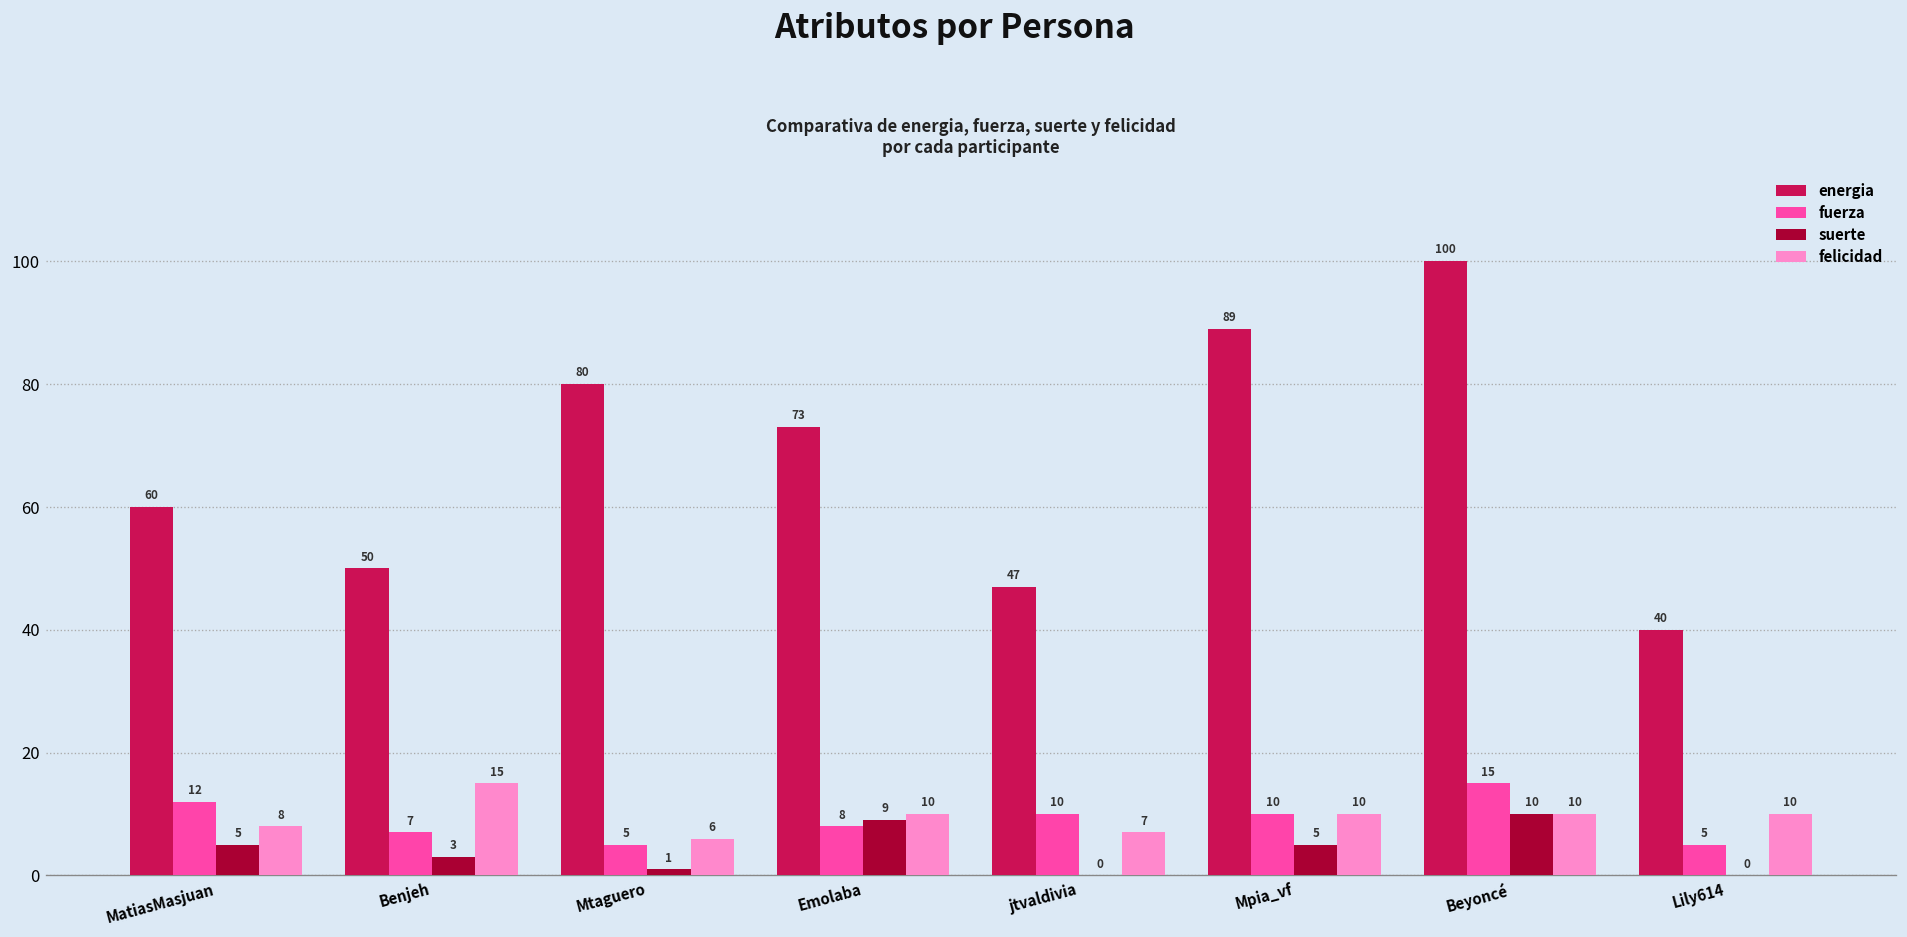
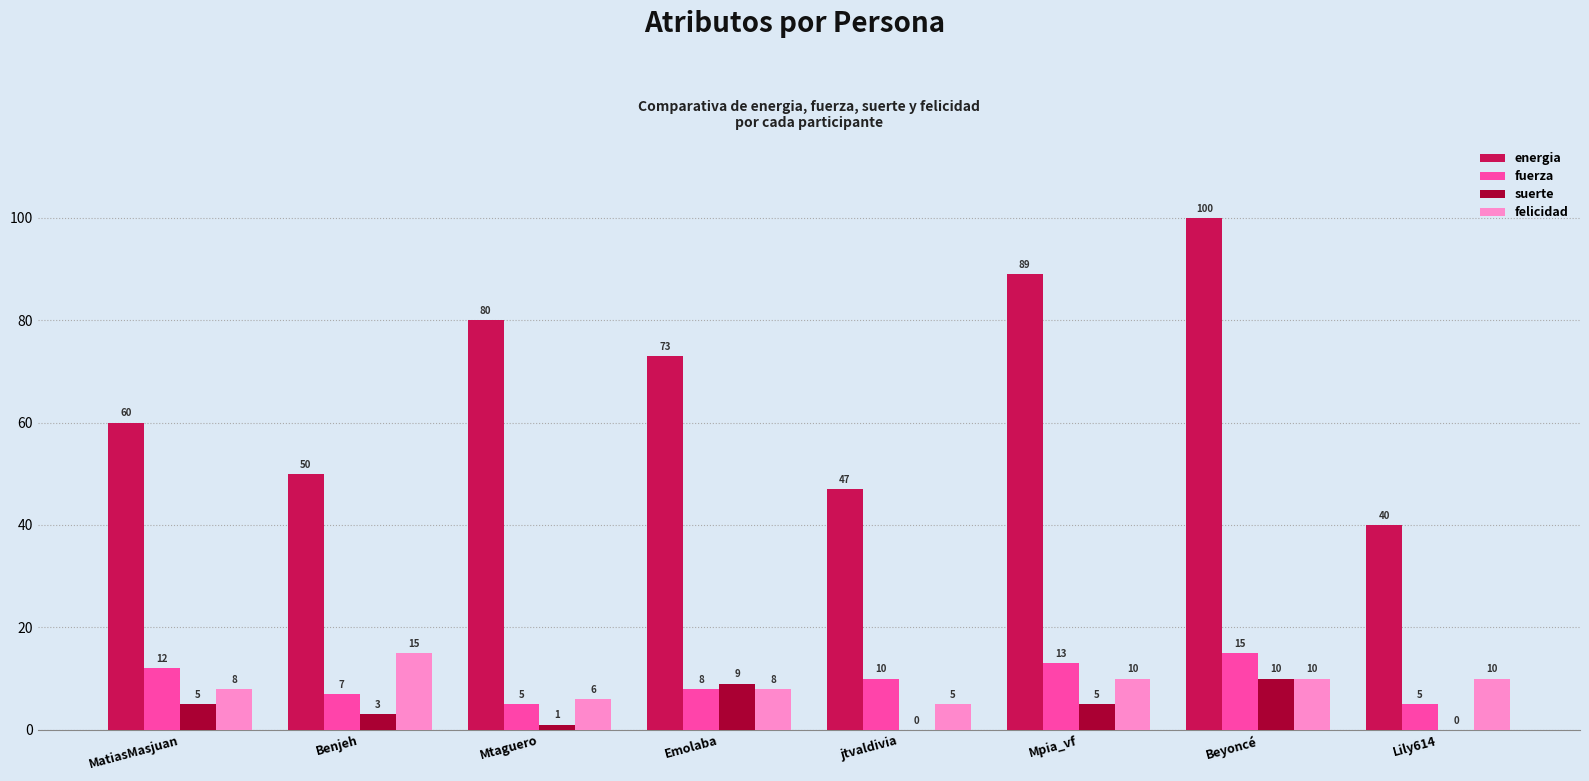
  {
    "fuerza": {
      "MatiasMasjuan": 12,
      "Benjeh": 7,
      "Mtaguero": 5,
      "Emolaba": 8,
      "jtvaldivia": 10,
-     "Mpia_vf": 10,
+     "Mpia_vf": 13,
      "Beyoncé": 15,
      "Lily614": 5
    },
    "felicidad": {
      "MatiasMasjuan": 8,
      "Benjeh": 15,
      "Mtaguero": 6,
-     "Emolaba": 10,
-     "jtvaldivia": 7,
+     "Emolaba": 8,
+     "jtvaldivia": 5,
      "Mpia_vf": 10,
      "Beyoncé": 10,
      "Lily614": 10
    }
  }
